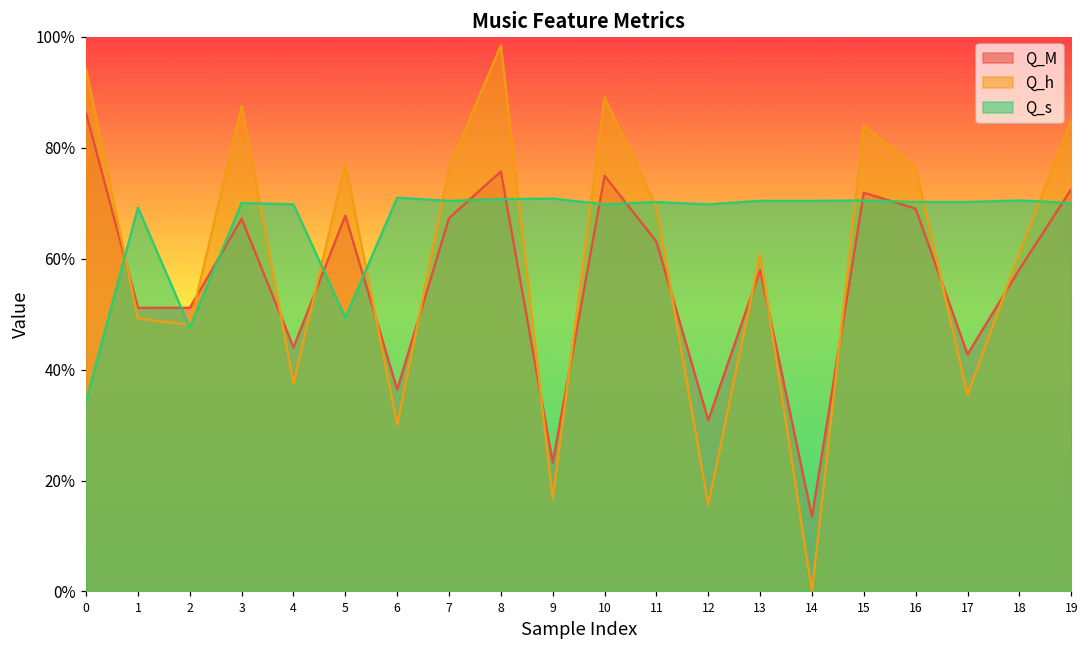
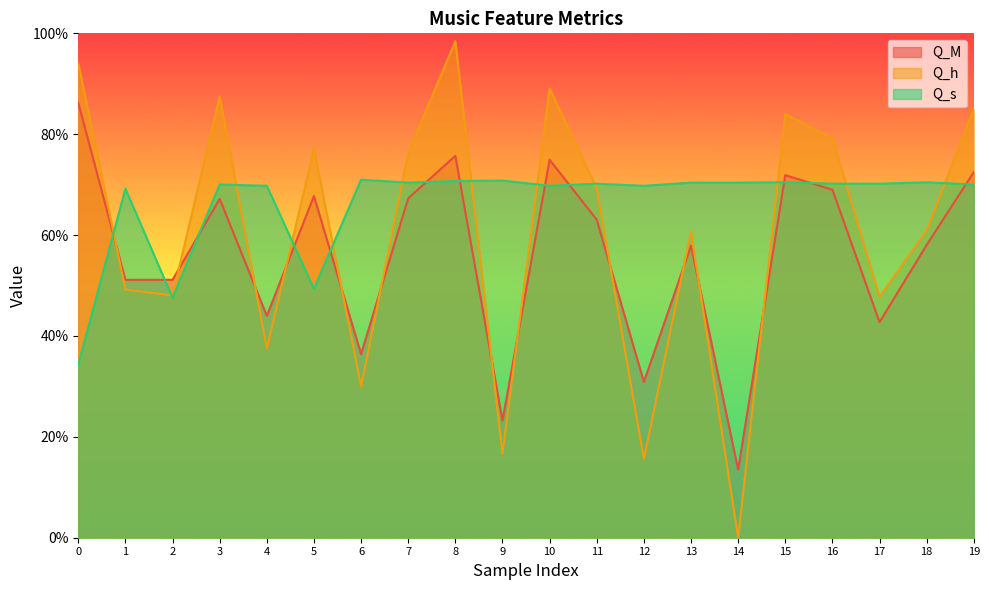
  {
    "Q_M": {
      "0": "86%",
      "1": "51%",
      "2": "51%",
      "3": "67%",
      "4": "44%",
      "5": "68%",
      "6": "36%",
      "7": "67%",
      "8": "76%",
      "9": "23%",
      "10": "75%",
      "11": "63%",
      "12": "31%",
      "13": "58%",
      "14": "13%",
      "15": "72%",
      "16": "69%",
      "17": "43%",
      "18": "58%",
      "19": "72%"
    },
    "Q_h": {
      "0": "94%",
      "1": "49%",
      "3": "88%",
      "4": "38%",
      "5": "77%",
      "6": "30%",
      "7": "76%",
      "8": "98%",
      "9": "17%",
      "10": "89%",
      "11": "69%",
      "12": "16%",
      "13": "61%",
      "14": "0%",
      "15": "84%",
-     "16": "76%",
-     "17": "35%",
+     "16": "79%",
+     "17": "48%",
      "18": "61%",
      "19": "85%"
    },
    "Q_s": {
      "0": "34%",
      "1": "69%",
      "3": "70%",
      "4": "70%",
      "5": "49%",
      "6": "71%",
      "7": "70%",
      "8": "71%",
      "9": "71%",
      "10": "70%",
      "11": "70%",
      "12": "70%",
      "13": "70%",
      "14": "70%",
      "15": "70%",
      "16": "70%",
      "17": "70%",
      "18": "70%",
      "19": "70%"
    }
  }
